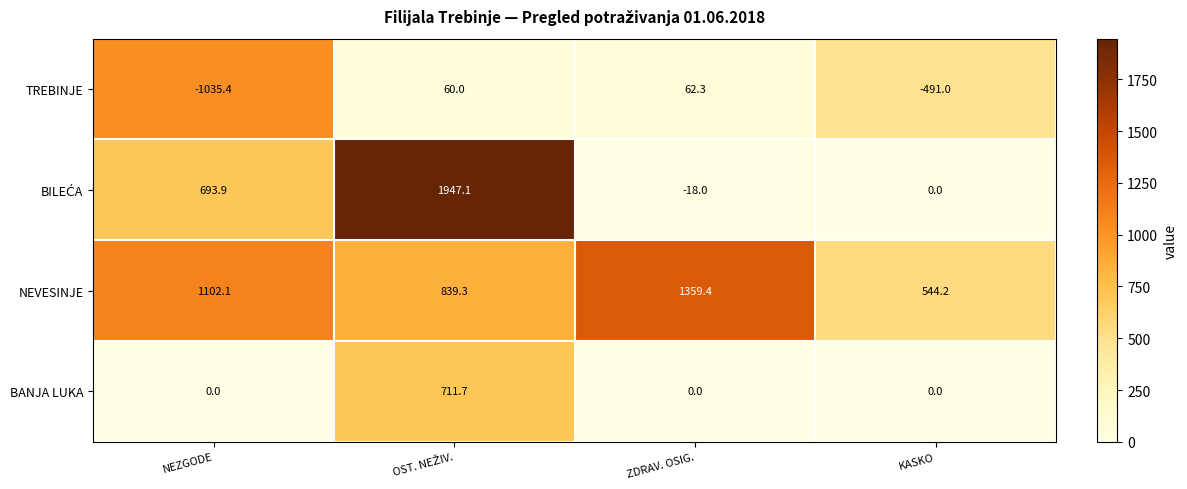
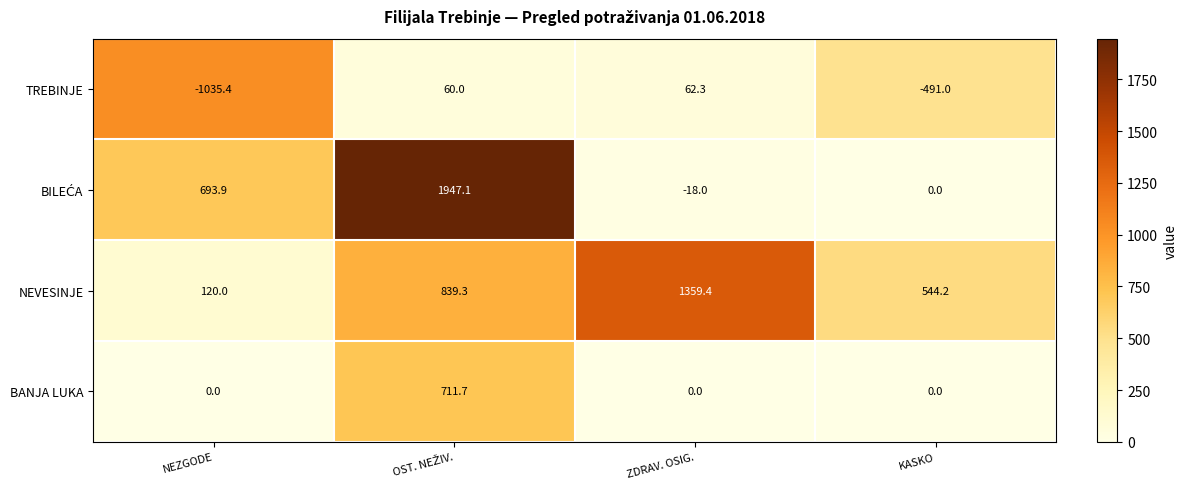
  {
    "TREBINJE": {
      "NEZGODE": -1035.4,
      "OST. NEŽIV.": 60.0,
      "ZDRAV. OSIG.": 62.3,
      "KASKO": -491.0
    },
    "BILEĆA": {
      "NEZGODE": 693.9,
      "OST. NEŽIV.": 1947.1,
      "ZDRAV. OSIG.": -18.0,
      "KASKO": 0.0
    },
    "NEVESINJE": {
-     "NEZGODE": 1102.1,
+     "NEZGODE": 120.0,
      "OST. NEŽIV.": 839.3,
      "ZDRAV. OSIG.": 1359.4,
      "KASKO": 544.2
    },
    "BANJA LUKA": {
      "NEZGODE": 0.0,
      "OST. NEŽIV.": 711.7,
      "ZDRAV. OSIG.": 0.0,
      "KASKO": 0.0
    }
  }
